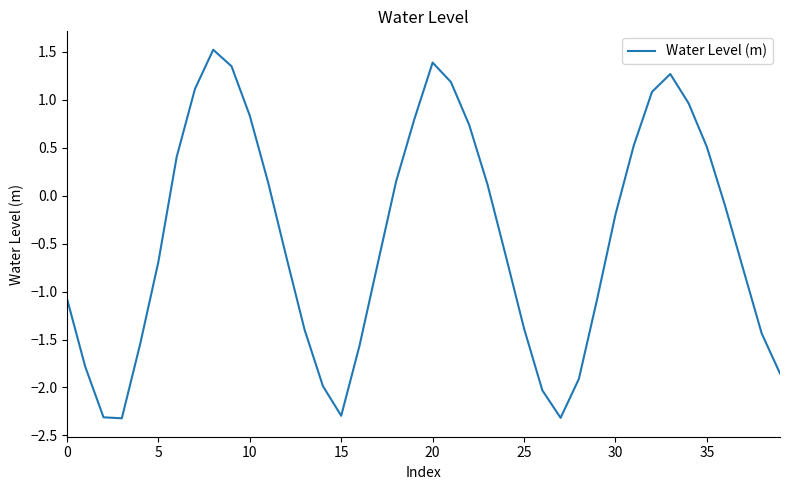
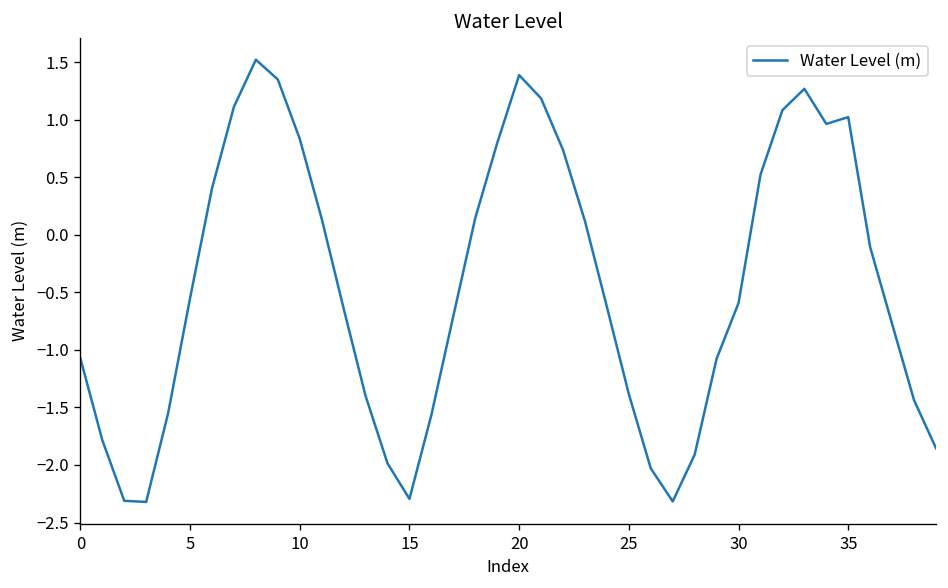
  {
    "0": -1.1,
-   "5": -0.7,
+   "5": -0.6,
    "10": 0.8,
    "15": -2.3,
    "20": 1.4,
    "25": -1.4,
-   "30": -0.2,
-   "35": 0.5
+   "30": -0.6,
+   "35": 1.0
  }
